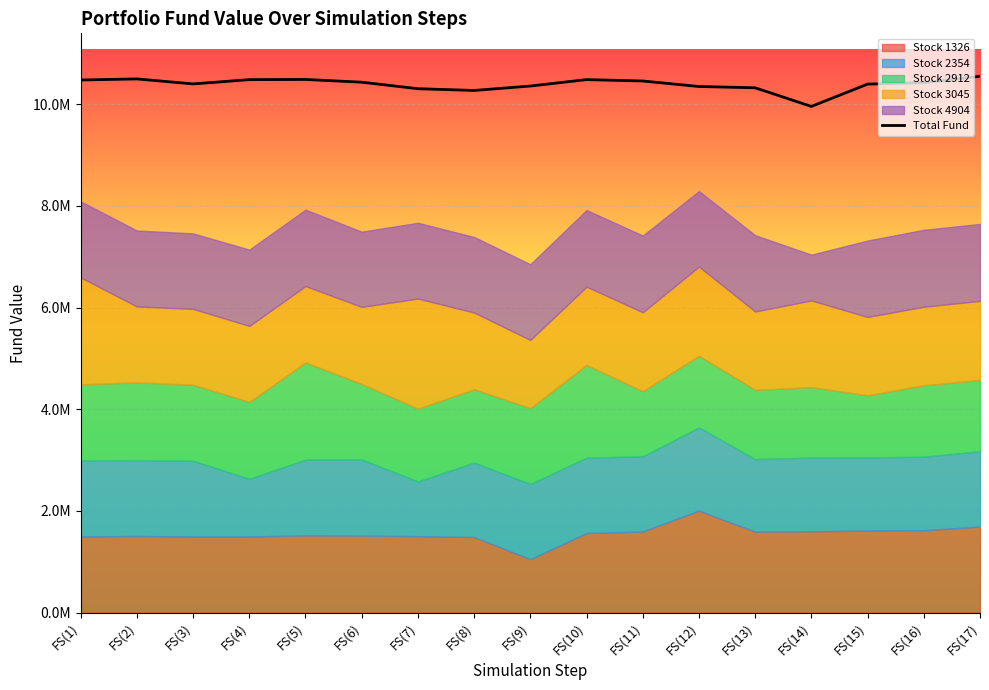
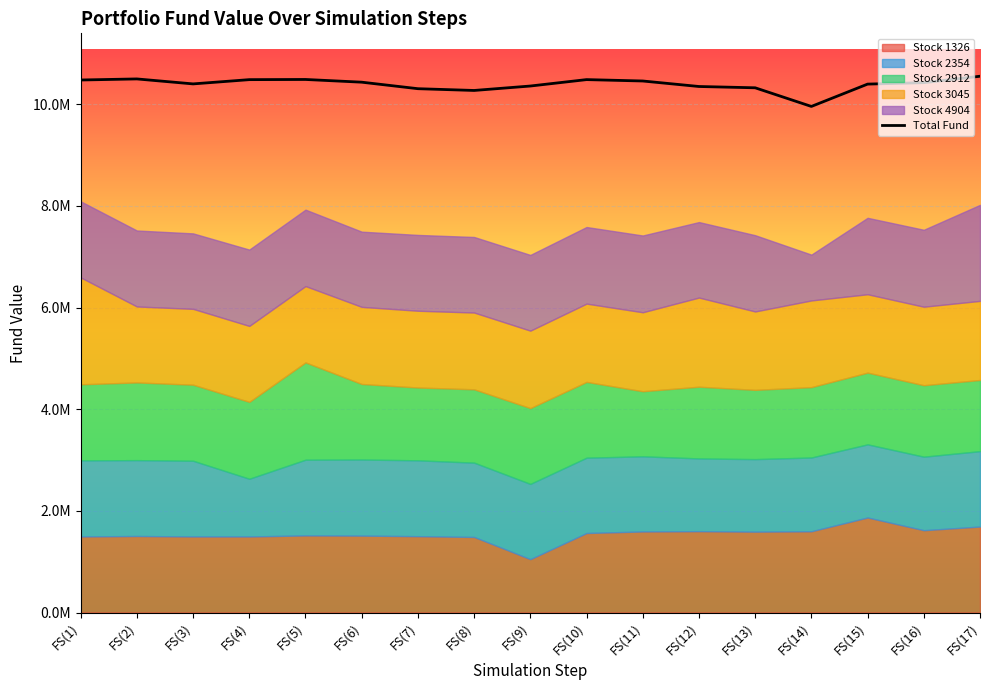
  {
    "Total Fund": {
      "FS(1)": 10500000,
      "FS(2)": 10500000,
      "FS(3)": 10400000,
      "FS(4)": 10500000,
      "FS(5)": 10500000,
      "FS(6)": 10400000,
      "FS(7)": 10300000,
      "FS(8)": 10300000,
      "FS(9)": 10400000,
      "FS(10)": 10500000,
      "FS(11)": 10500000,
      "FS(12)": 10300000,
      "FS(13)": 10300000,
      "FS(14)": 10000000,
      "FS(15)": 10400000,
      "FS(17)": 10600000
    },
    "Stock 1326": {
      "FS(1)": 1500000,
      "FS(2)": 1500000,
      "FS(3)": 1500000,
      "FS(4)": 1500000,
      "FS(5)": 1500000,
      "FS(6)": 1500000,
      "FS(7)": 1500000,
      "FS(8)": 1500000,
      "FS(9)": 1100000,
      "FS(10)": 1600000,
      "FS(11)": 1600000,
-     "FS(12)": 2000000,
+     "FS(12)": 1600000,
      "FS(13)": 1600000,
      "FS(14)": 1600000,
-     "FS(15)": 1600000,
+     "FS(15)": 1900000,
      "FS(16)": 1600000,
      "FS(17)": 1700000
    },
    "Stock 2354": {
      "FS(1)": 1500000,
      "FS(2)": 1500000,
      "FS(3)": 1500000,
      "FS(4)": 1100000,
      "FS(5)": 1500000,
      "FS(6)": 1500000,
-     "FS(7)": 1100000,
+     "FS(7)": 1500000,
      "FS(8)": 1500000,
      "FS(9)": 1500000,
      "FS(10)": 1500000,
      "FS(11)": 1500000,
-     "FS(12)": 1600000,
+     "FS(12)": 1400000,
      "FS(13)": 1400000,
      "FS(14)": 1500000,
      "FS(15)": 1400000,
      "FS(16)": 1400000,
      "FS(17)": 1500000
    },
    "Stock 2912": {
      "FS(1)": 1500000,
      "FS(2)": 1500000,
      "FS(3)": 1500000,
      "FS(4)": 1500000,
      "FS(5)": 1900000,
      "FS(6)": 1500000,
      "FS(7)": 1400000,
      "FS(8)": 1400000,
      "FS(9)": 1500000,
-     "FS(10)": 1800000,
+     "FS(10)": 1500000,
      "FS(11)": 1300000,
      "FS(12)": 1400000,
      "FS(13)": 1400000,
      "FS(14)": 1400000,
-     "FS(15)": 1200000,
+     "FS(15)": 1400000,
      "FS(16)": 1400000,
      "FS(17)": 1400000
    },
    "Stock 3045": {
      "FS(1)": 2100000,
      "FS(2)": 1500000,
      "FS(3)": 1500000,
      "FS(4)": 1500000,
      "FS(5)": 1500000,
      "FS(6)": 1500000,
-     "FS(7)": 2200000,
+     "FS(7)": 1500000,
      "FS(8)": 1500000,
-     "FS(9)": 1300000,
+     "FS(9)": 1500000,
      "FS(10)": 1500000,
      "FS(11)": 1600000,
      "FS(12)": 1800000,
      "FS(13)": 1500000,
      "FS(14)": 1700000,
      "FS(15)": 1500000,
      "FS(16)": 1500000,
      "FS(17)": 1600000
    },
    "Stock 4904": {
      "FS(1)": 1500000,
      "FS(2)": 1500000,
      "FS(3)": 1500000,
      "FS(4)": 1500000,
      "FS(5)": 1500000,
      "FS(6)": 1500000,
      "FS(7)": 1500000,
      "FS(8)": 1500000,
      "FS(9)": 1500000,
      "FS(10)": 1500000,
      "FS(11)": 1500000,
      "FS(12)": 1500000,
      "FS(13)": 1500000,
      "FS(14)": 900000,
      "FS(15)": 1500000,
      "FS(16)": 1500000,
-     "FS(17)": 1500000
+     "FS(17)": 1900000
    }
  }
